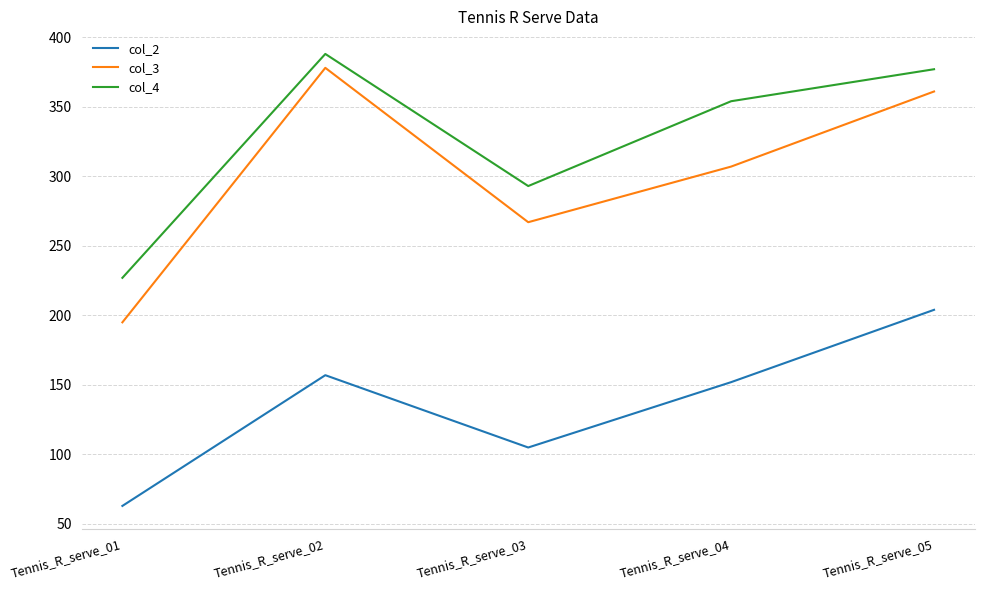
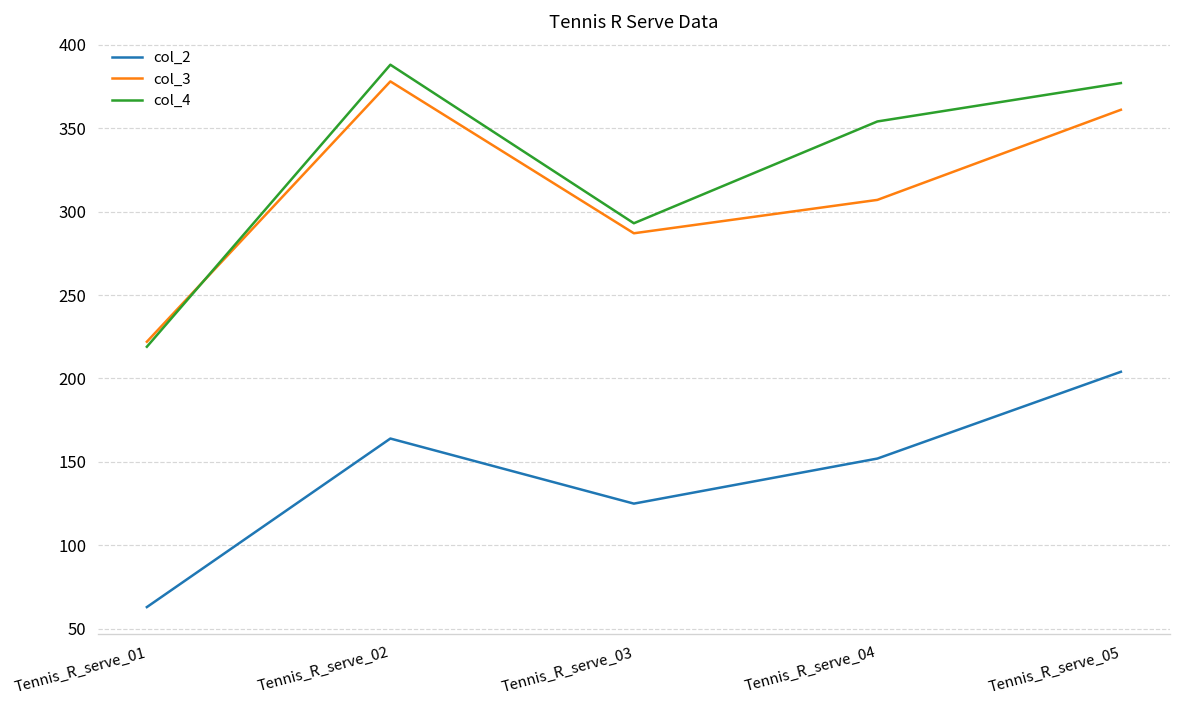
  {
    "col_2": {
      "Tennis_R_serve_01": 63,
-     "Tennis_R_serve_02": 157,
-     "Tennis_R_serve_03": 105,
+     "Tennis_R_serve_02": 164,
+     "Tennis_R_serve_03": 125,
      "Tennis_R_serve_04": 152,
      "Tennis_R_serve_05": 204
    },
    "col_3": {
-     "Tennis_R_serve_01": 195,
+     "Tennis_R_serve_01": 222,
      "Tennis_R_serve_02": 378,
-     "Tennis_R_serve_03": 267,
+     "Tennis_R_serve_03": 287,
      "Tennis_R_serve_04": 307,
      "Tennis_R_serve_05": 361
    },
    "col_4": {
-     "Tennis_R_serve_01": 227,
+     "Tennis_R_serve_01": 219,
      "Tennis_R_serve_02": 388,
      "Tennis_R_serve_03": 293,
      "Tennis_R_serve_04": 354,
      "Tennis_R_serve_05": 377
    }
  }
